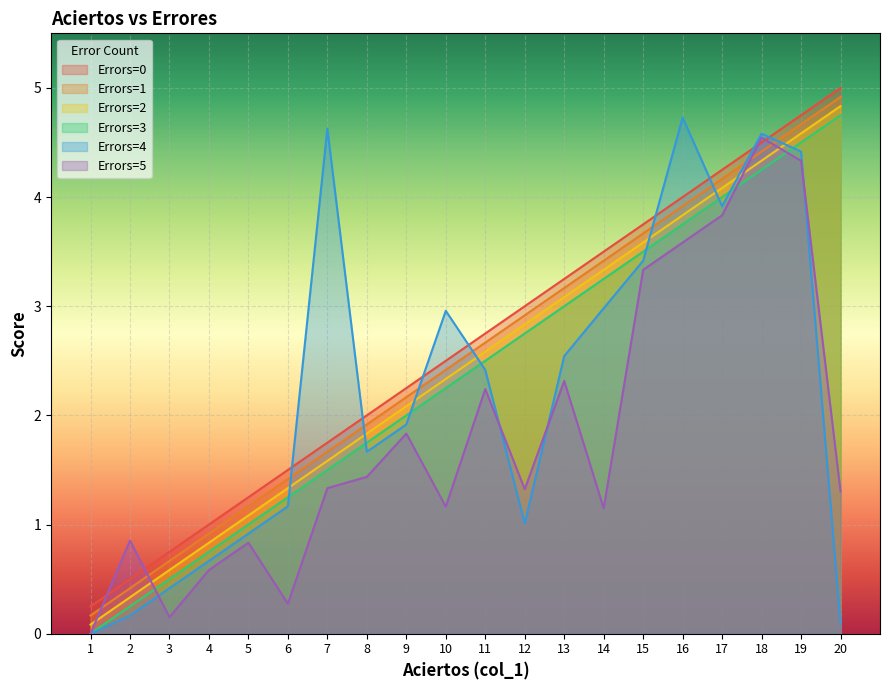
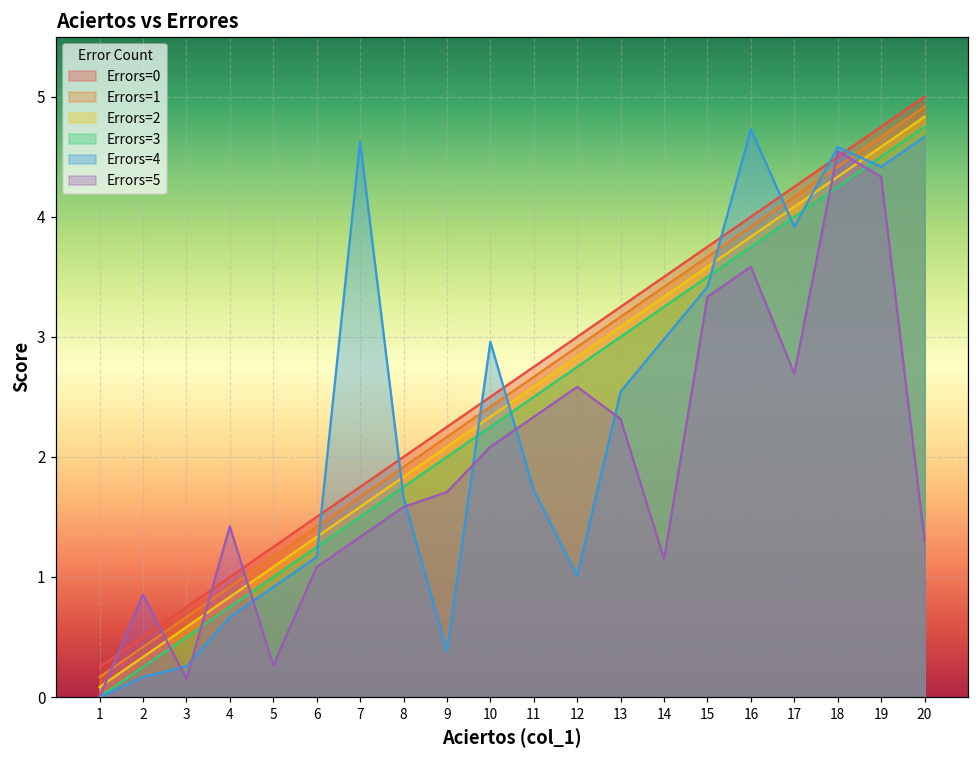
  {
    "Errors=3": {
      "2": 0.25,
      "3": 0.50,
      "4": 0.75,
      "5": 1.00,
      "6": 1.25,
      "7": 1.50,
      "8": 1.75,
      "9": 2.00,
      "10": 2.25,
      "11": 2.50,
      "12": 2.75,
      "13": 3.00,
      "14": 3.25,
      "15": 3.50,
      "16": 3.75,
      "17": 4.00,
      "18": 4.25,
      "19": 4.50,
      "20": 4.75
    },
    "Errors=4": {
      "2": 0.17,
-     "3": 0.42,
+     "3": 0.26,
      "4": 0.67,
      "5": 0.92,
      "6": 1.17,
      "7": 4.63,
      "8": 1.67,
-     "9": 1.92,
+     "9": 0.38,
      "10": 2.96,
-     "11": 2.42,
+     "11": 1.72,
      "12": 1.01,
      "13": 2.54,
      "14": 2.98,
      "15": 3.42,
      "16": 4.73,
      "17": 3.92,
      "18": 4.58,
      "19": 4.42,
-     "20": 0.09
+     "20": 4.67
    },
    "Errors=5": {
      "2": 0.85,
      "3": 0.15,
-     "4": 0.58,
-     "5": 0.83,
-     "6": 0.27,
+     "4": 1.42,
+     "5": 0.26,
+     "6": 1.08,
      "7": 1.33,
-     "8": 1.44,
-     "9": 1.83,
-     "10": 1.16,
-     "11": 2.24,
-     "12": 1.32,
+     "8": 1.58,
+     "9": 1.71,
+     "10": 2.08,
+     "11": 2.33,
+     "12": 2.58,
      "13": 2.32,
      "14": 1.15,
      "15": 3.33,
      "16": 3.58,
-     "17": 3.83,
+     "17": 2.69,
      "18": 4.54,
      "19": 4.33,
      "20": 1.30
    }
  }
